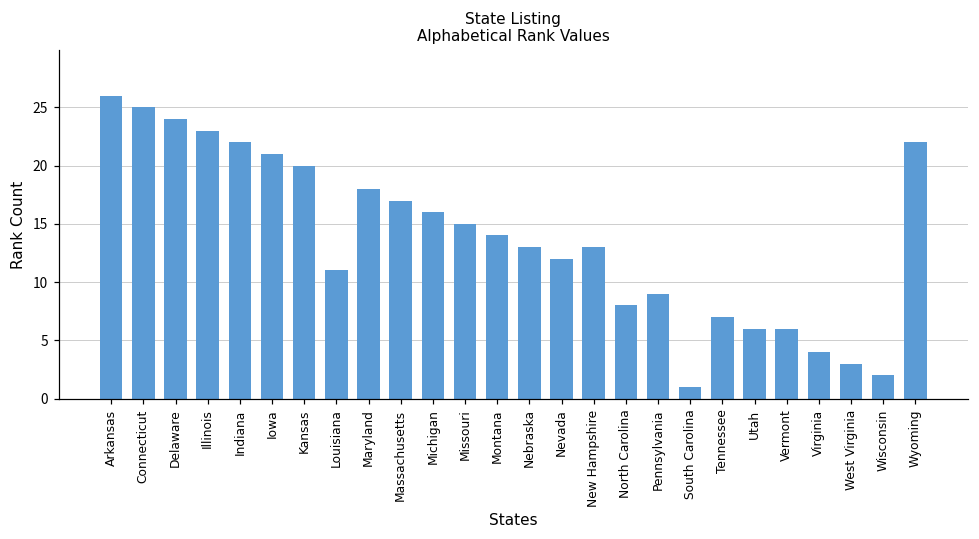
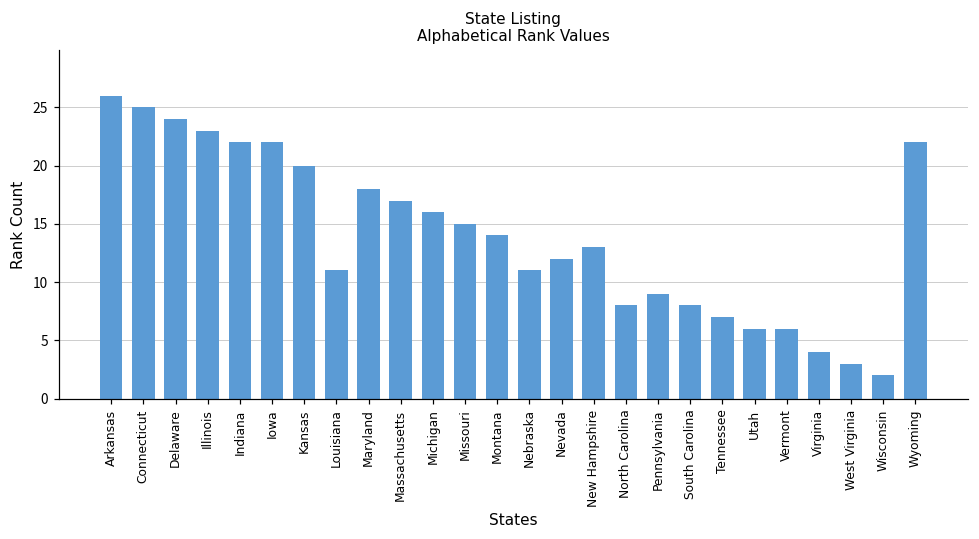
  {
    "Arkansas": 26,
    "Connecticut": 25,
    "Delaware": 24,
    "Illinois": 23,
    "Indiana": 22,
-   "Iowa": 21,
+   "Iowa": 22,
    "Kansas": 20,
    "Louisiana": 11,
    "Maryland": 18,
    "Massachusetts": 17,
    "Michigan": 16,
    "Missouri": 15,
    "Montana": 14,
-   "Nebraska": 13,
+   "Nebraska": 11,
    "Nevada": 12,
    "New Hampshire": 13,
    "North Carolina": 8,
    "Pennsylvania": 9,
-   "South Carolina": 1,
+   "South Carolina": 8,
    "Tennessee": 7,
    "Utah": 6,
    "Vermont": 6,
    "Virginia": 4,
    "West Virginia": 3,
    "Wisconsin": 2,
    "Wyoming": 22
  }
